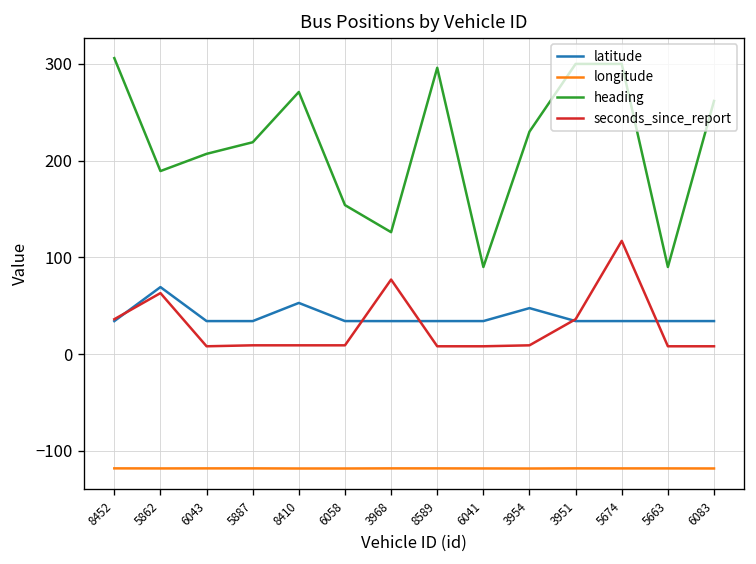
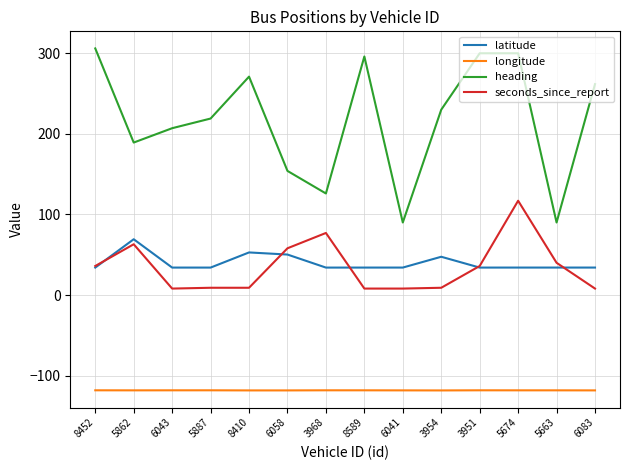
  {
    "latitude": {
      "5862": 70,
      "6043": 30,
      "5887": 30,
      "8410": 50,
-     "6058": 30,
+     "6058": 50,
      "3968": 30,
      "8589": 30,
      "6041": 30,
      "3954": 50,
      "5674": 30,
      "5663": 30,
      "6083": 30
    },
    "longitude": {
      "8452": -120,
      "5862": -120,
      "6043": -120,
      "5887": -120,
      "8410": -120,
      "6058": -120,
      "3968": -120,
      "8589": -120,
      "6041": -120,
      "3954": -120,
      "3951": -120,
      "5674": -120,
      "5663": -120,
      "6083": -120
    },
    "heading": {
      "8452": 310,
      "5862": 190,
      "6043": 210,
      "5887": 220,
      "8410": 270,
      "6058": 150,
      "3968": 130,
      "8589": 300,
      "6041": 90,
      "3954": 230,
      "5663": 90
    },
    "seconds_since_report": {
      "5862": 60,
      "6043": 10,
      "5887": 10,
      "8410": 10,
-     "6058": 10,
+     "6058": 60,
      "3968": 80,
      "8589": 10,
      "6041": 10,
      "3954": 10,
      "5674": 120,
-     "5663": 10,
+     "5663": 40,
      "6083": 10
    }
  }
